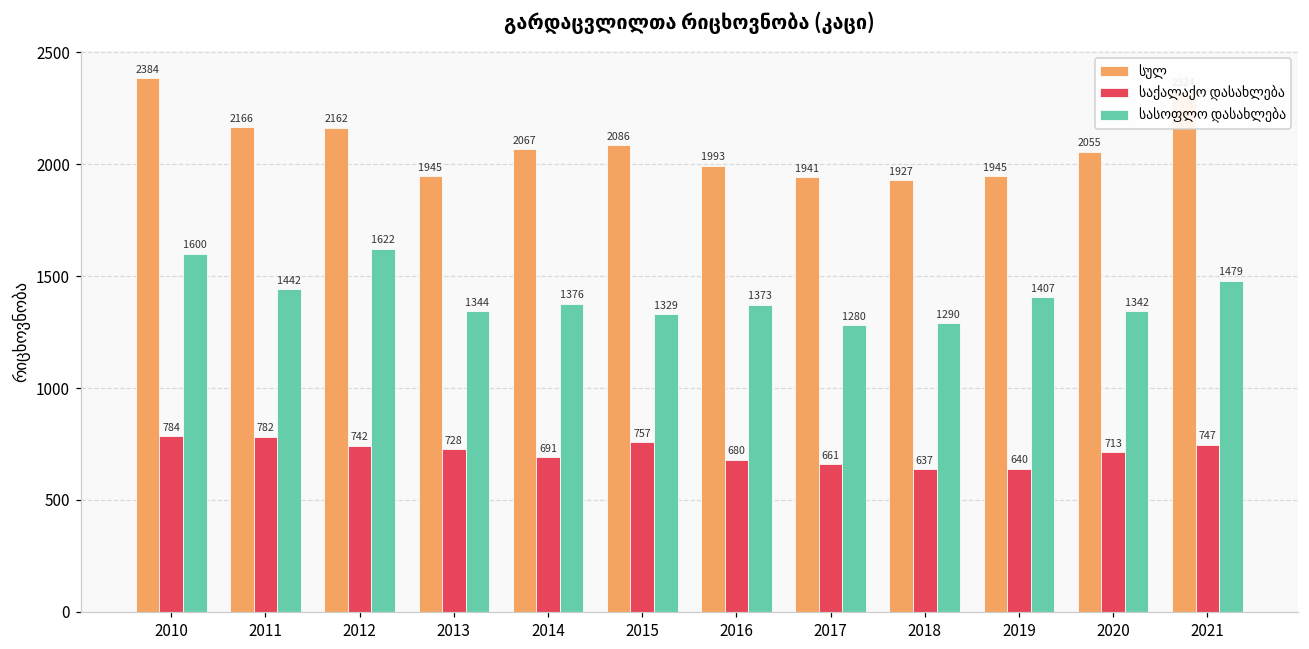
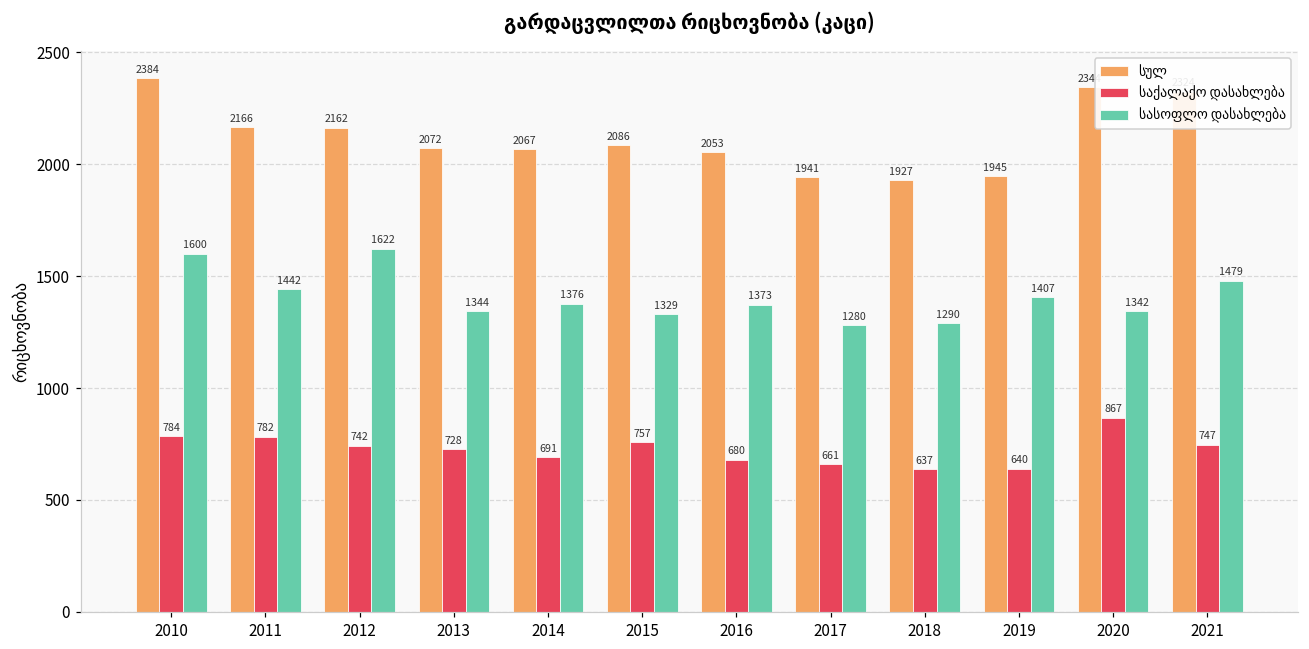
  {
    "სულ": {
      "2010": 2384,
      "2011": 2166,
      "2012": 2162,
-     "2013": 1945,
+     "2013": 2072,
      "2014": 2067,
      "2015": 2086,
-     "2016": 1993,
+     "2016": 2053,
      "2017": 1941,
      "2018": 1927,
      "2019": 1945,
-     "2020": 2060
+     "2020": 2340
    },
    "საქალაქო დასახლება": {
      "2010": 784,
      "2011": 782,
      "2012": 742,
      "2013": 728,
      "2014": 691,
      "2015": 757,
      "2016": 680,
      "2017": 661,
      "2018": 637,
      "2019": 640,
-     "2020": 713,
+     "2020": 867,
      "2021": 747
    },
    "სასოფლო დასახლება": {
      "2010": 1600,
      "2011": 1442,
      "2012": 1622,
      "2013": 1344,
      "2014": 1376,
      "2015": 1329,
      "2016": 1373,
      "2017": 1280,
      "2018": 1290,
      "2019": 1407,
      "2020": 1342,
      "2021": 1479
    }
  }
